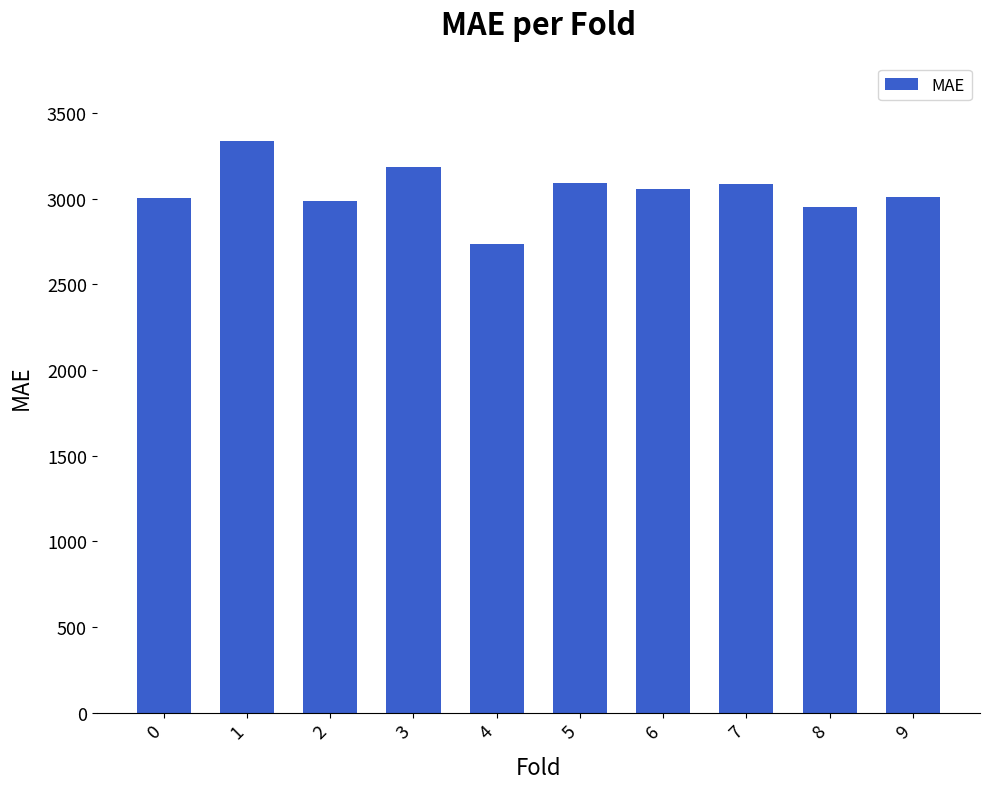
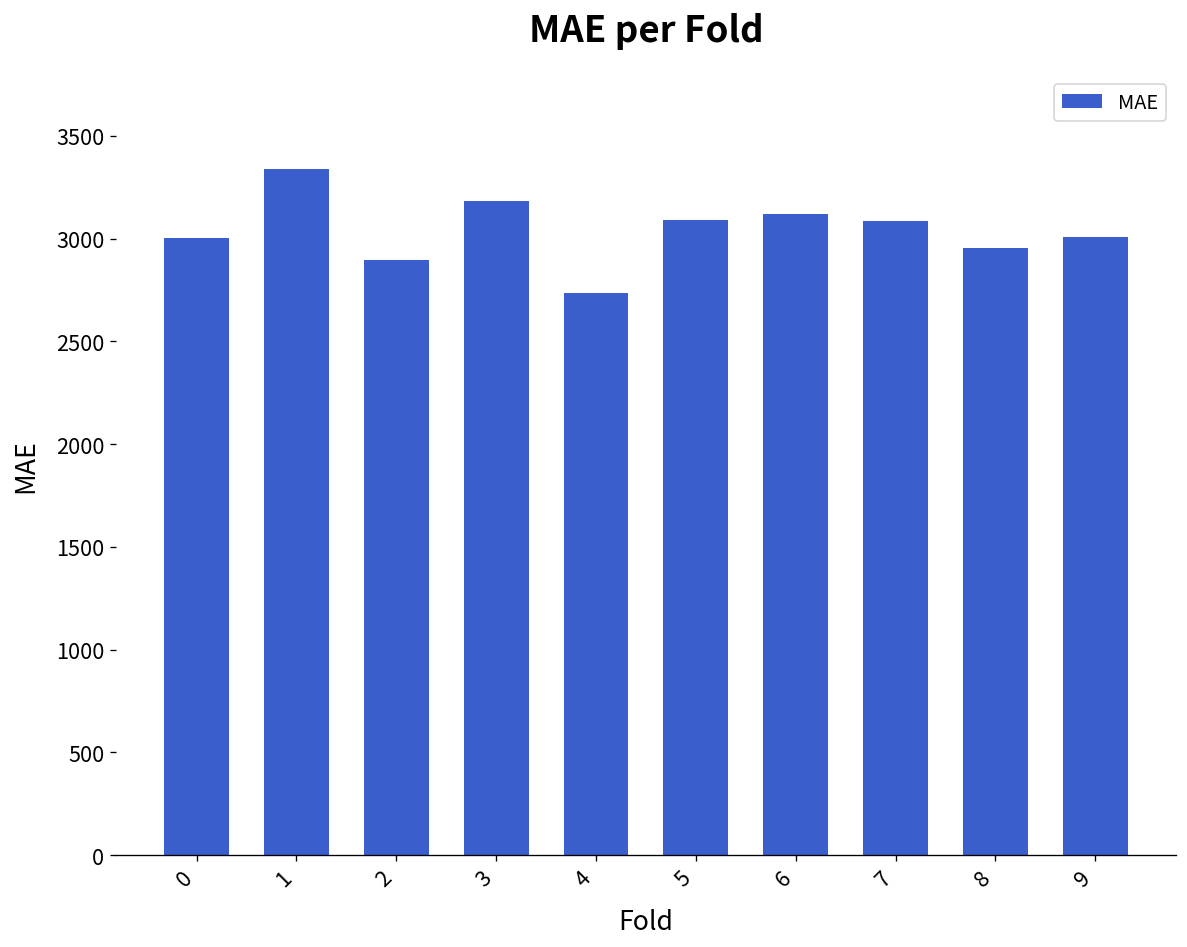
  {
    "0": 3000,
    "1": 3340,
-   "2": 2990,
+   "2": 2900,
    "3": 3180,
    "4": 2740,
    "5": 3090,
-   "6": 3050,
+   "6": 3120,
    "7": 3090,
    "8": 2950,
    "9": 3010
  }
